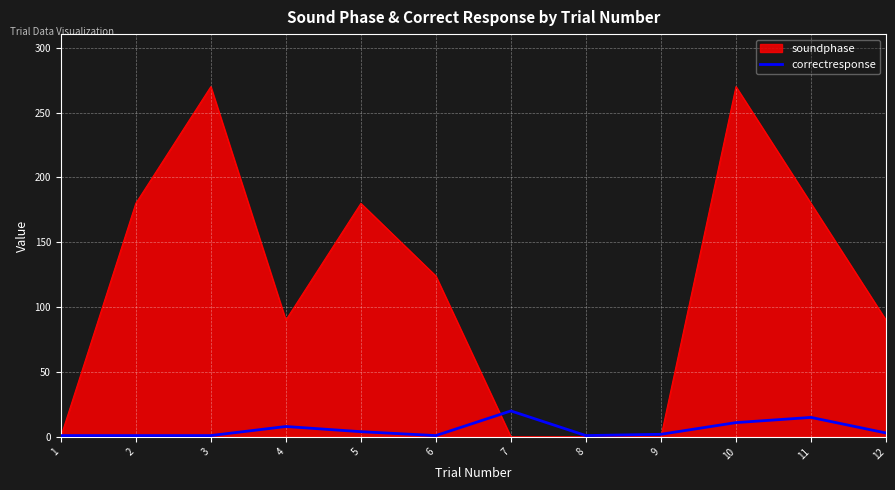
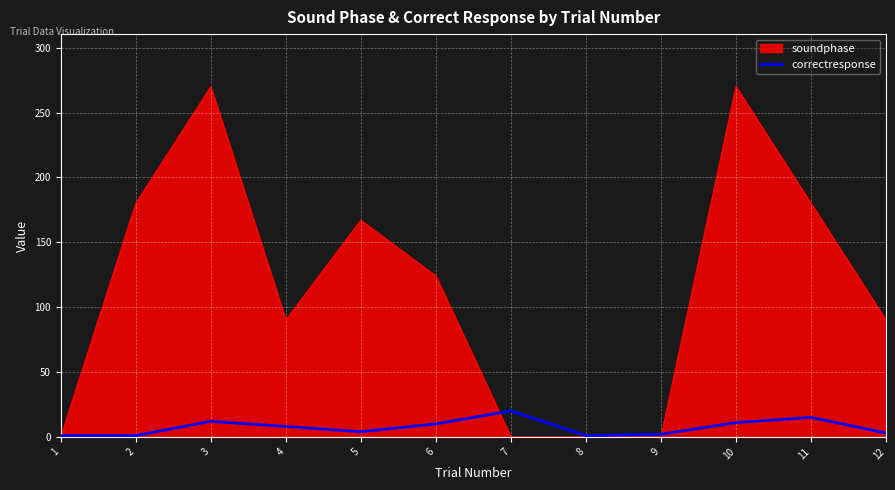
  {
    "soundphase": {
      "2": 180,
      "3": 270,
      "4": 90,
-     "5": 180,
+     "5": 167,
      "6": 124,
      "7": 0,
      "9": 0,
      "10": 270,
      "11": 180,
      "12": 90
    },
    "correctresponse": {
      "2": 1,
-     "3": 1,
+     "3": 12,
      "4": 8,
      "5": 4,
-     "6": 1,
+     "6": 10,
      "7": 20,
      "9": 2,
      "10": 11,
      "11": 15,
      "12": 3
    }
  }
